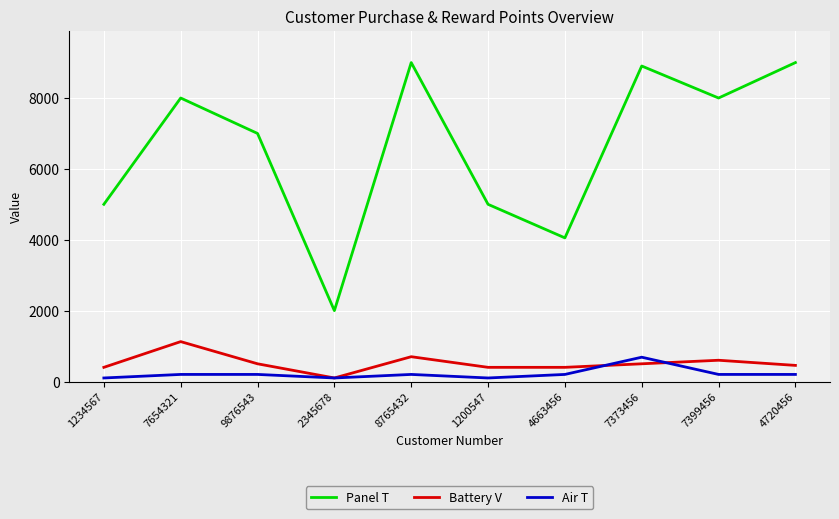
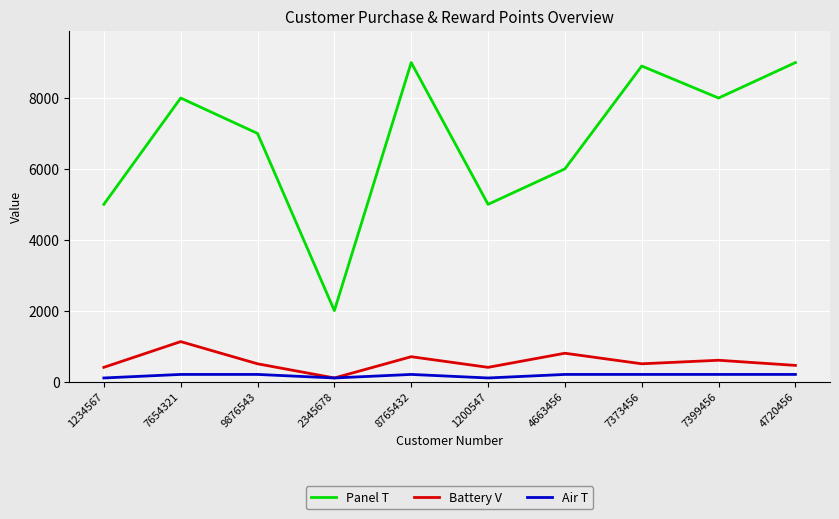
  {
    "Panel T": {
      "1234567": 5000,
      "7654321": 8000,
      "9876543": 7000,
      "2345678": 2000,
      "8765432": 9000,
      "1200547": 5000,
-     "4663456": 4100,
+     "4663456": 6000,
      "7373456": 8900,
      "7399456": 8000,
      "4720456": 9000
    },
    "Battery V": {
      "1234567": 400,
      "7654321": 1100,
      "9876543": 500,
      "8765432": 700,
      "1200547": 400,
-     "4663456": 400,
+     "4663456": 800,
      "7373456": 500,
      "7399456": 600,
      "4720456": 500
    },
    "Air T": {
      "1234567": 100,
      "7654321": 200,
      "9876543": 200,
      "8765432": 200,
      "1200547": 100,
      "4663456": 200,
-     "7373456": 700,
+     "7373456": 200,
      "7399456": 200,
      "4720456": 200
    }
  }
